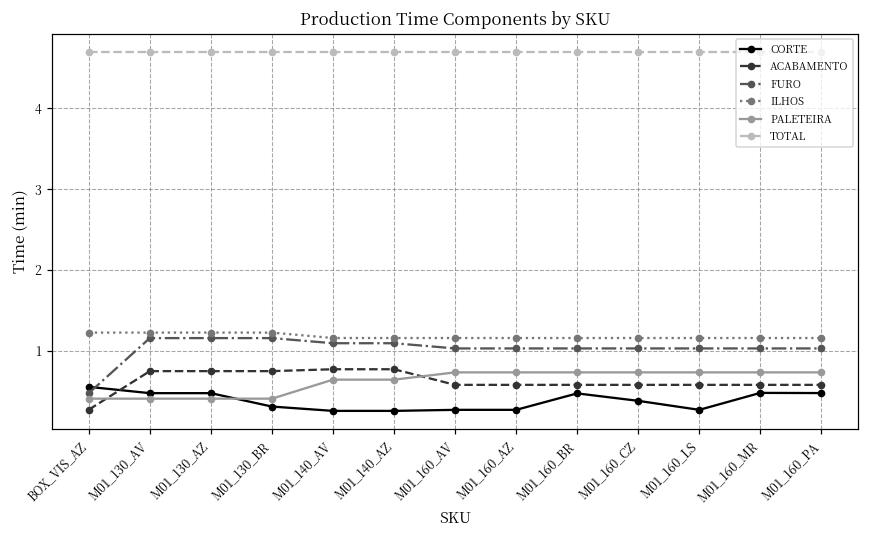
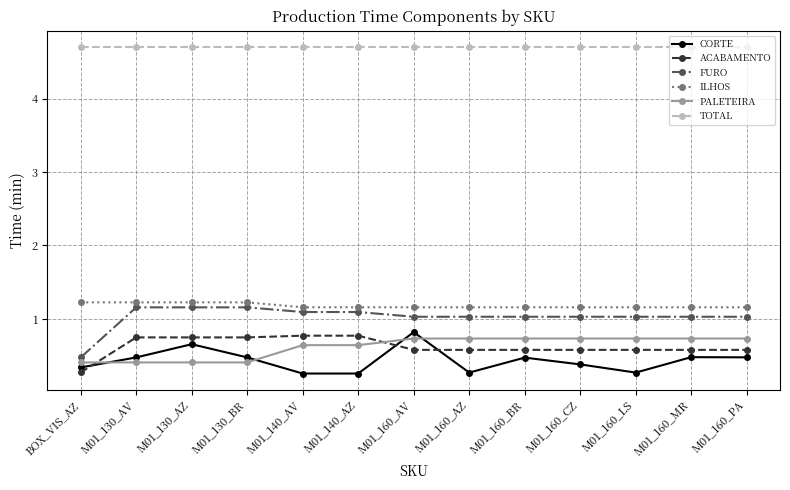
  {
    "CORTE": {
-     "BOX_VIS_AZ": 0.6,
+     "BOX_VIS_AZ": 0.3,
      "M01_130_AV": 0.5,
-     "M01_130_AZ": 0.5,
-     "M01_130_BR": 0.3,
+     "M01_130_AZ": 0.7,
+     "M01_130_BR": 0.5,
      "M01_140_AV": 0.3,
      "M01_140_AZ": 0.3,
-     "M01_160_AV": 0.3,
+     "M01_160_AV": 0.8,
      "M01_160_AZ": 0.3,
      "M01_160_BR": 0.5,
      "M01_160_CZ": 0.4,
      "M01_160_LS": 0.3,
      "M01_160_MR": 0.5,
      "M01_160_PA": 0.5
    }
  }
